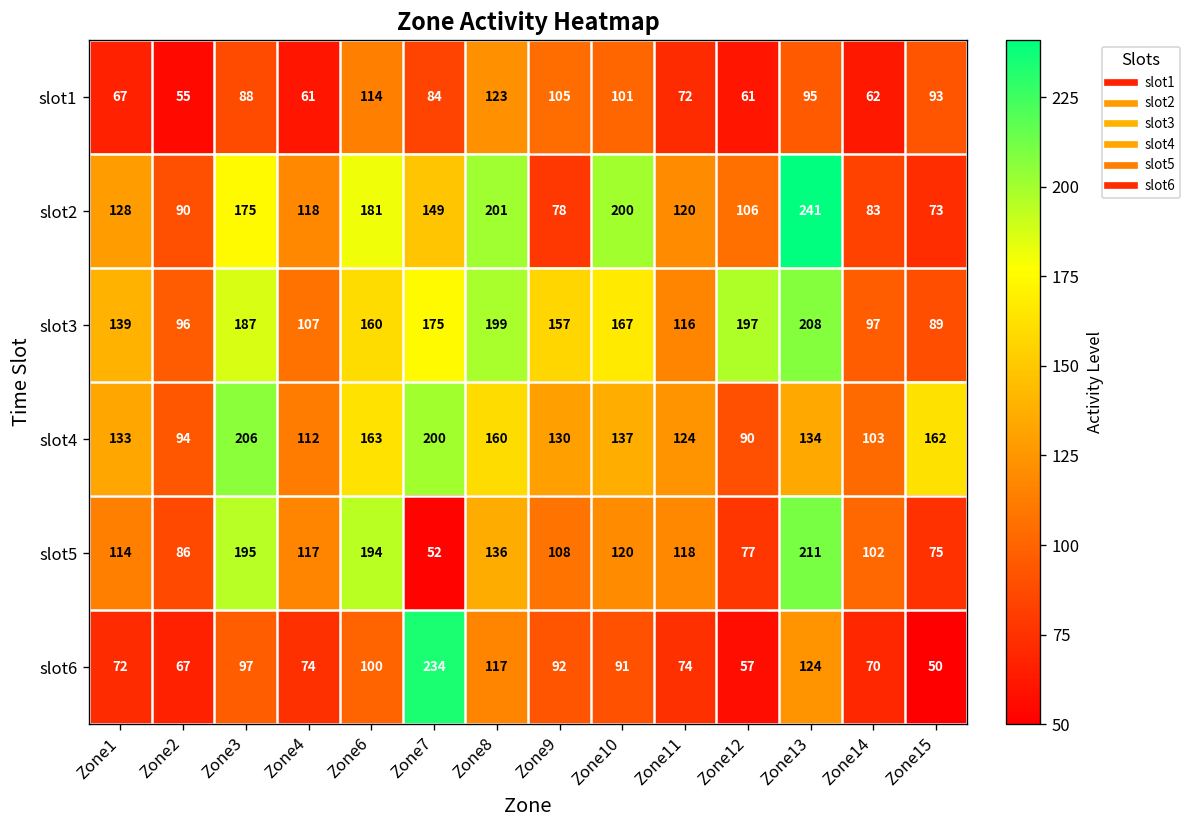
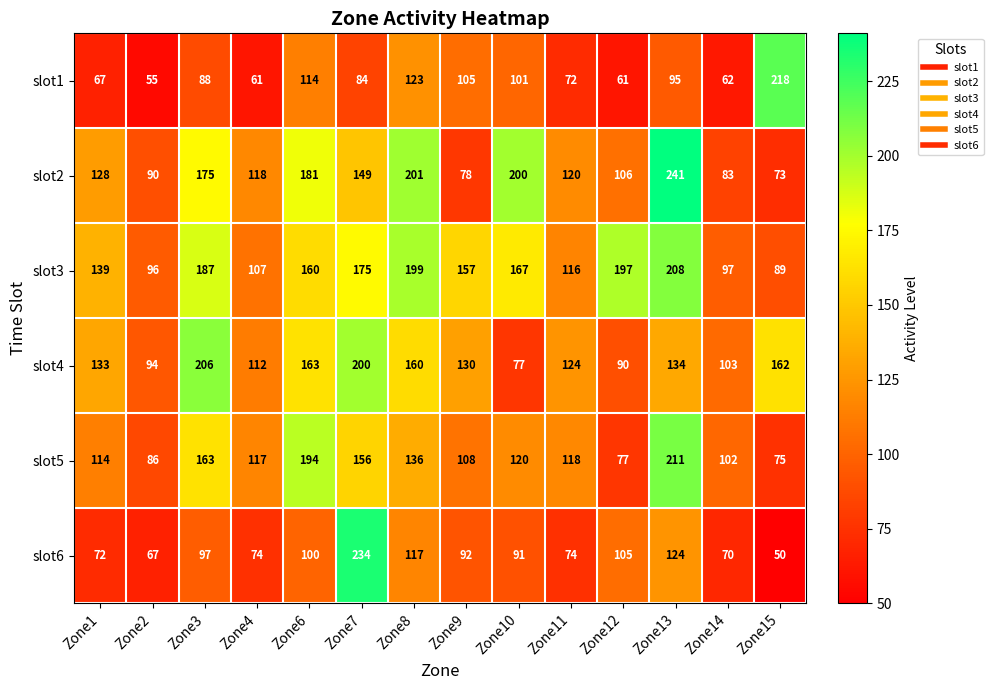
  {
    "slot1": {
      "Zone1": 67,
      "Zone2": 55,
      "Zone3": 88,
      "Zone4": 61,
      "Zone6": 114,
      "Zone7": 84,
      "Zone8": 123,
      "Zone9": 105,
      "Zone10": 101,
      "Zone11": 72,
      "Zone12": 61,
      "Zone13": 95,
      "Zone14": 62,
-     "Zone15": 93
+     "Zone15": 218
    },
    "slot2": {
      "Zone1": 128,
      "Zone2": 90,
      "Zone3": 175,
      "Zone4": 118,
      "Zone6": 181,
      "Zone7": 149,
      "Zone8": 201,
      "Zone9": 78,
      "Zone10": 200,
      "Zone11": 120,
      "Zone12": 106,
      "Zone13": 241,
      "Zone14": 83,
      "Zone15": 73
    },
    "slot3": {
      "Zone1": 139,
      "Zone2": 96,
      "Zone3": 187,
      "Zone4": 107,
      "Zone6": 160,
      "Zone7": 175,
      "Zone8": 199,
      "Zone9": 157,
      "Zone10": 167,
      "Zone11": 116,
      "Zone12": 197,
      "Zone13": 208,
      "Zone14": 97,
      "Zone15": 89
    },
    "slot4": {
      "Zone1": 133,
      "Zone2": 94,
      "Zone3": 206,
      "Zone4": 112,
      "Zone6": 163,
      "Zone7": 200,
      "Zone8": 160,
      "Zone9": 130,
-     "Zone10": 137,
+     "Zone10": 77,
      "Zone11": 124,
      "Zone12": 90,
      "Zone13": 134,
      "Zone14": 103,
      "Zone15": 162
    },
    "slot5": {
      "Zone1": 114,
      "Zone2": 86,
-     "Zone3": 195,
+     "Zone3": 163,
      "Zone4": 117,
      "Zone6": 194,
-     "Zone7": 52,
+     "Zone7": 156,
      "Zone8": 136,
      "Zone9": 108,
      "Zone10": 120,
      "Zone11": 118,
      "Zone12": 77,
      "Zone13": 211,
      "Zone14": 102,
      "Zone15": 75
    },
    "slot6": {
      "Zone1": 72,
      "Zone2": 67,
      "Zone3": 97,
      "Zone4": 74,
      "Zone6": 100,
      "Zone7": 234,
      "Zone8": 117,
      "Zone9": 92,
      "Zone10": 91,
      "Zone11": 74,
-     "Zone12": 57,
+     "Zone12": 105,
      "Zone13": 124,
      "Zone14": 70,
      "Zone15": 50
    }
  }
